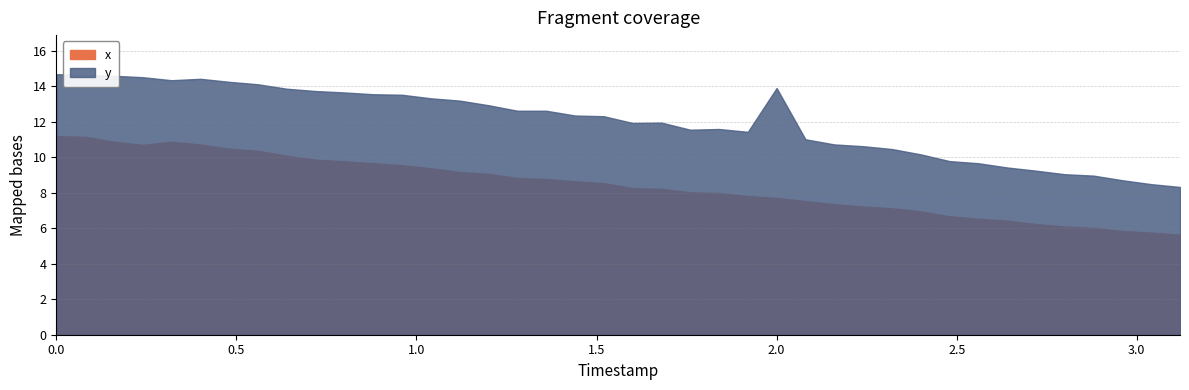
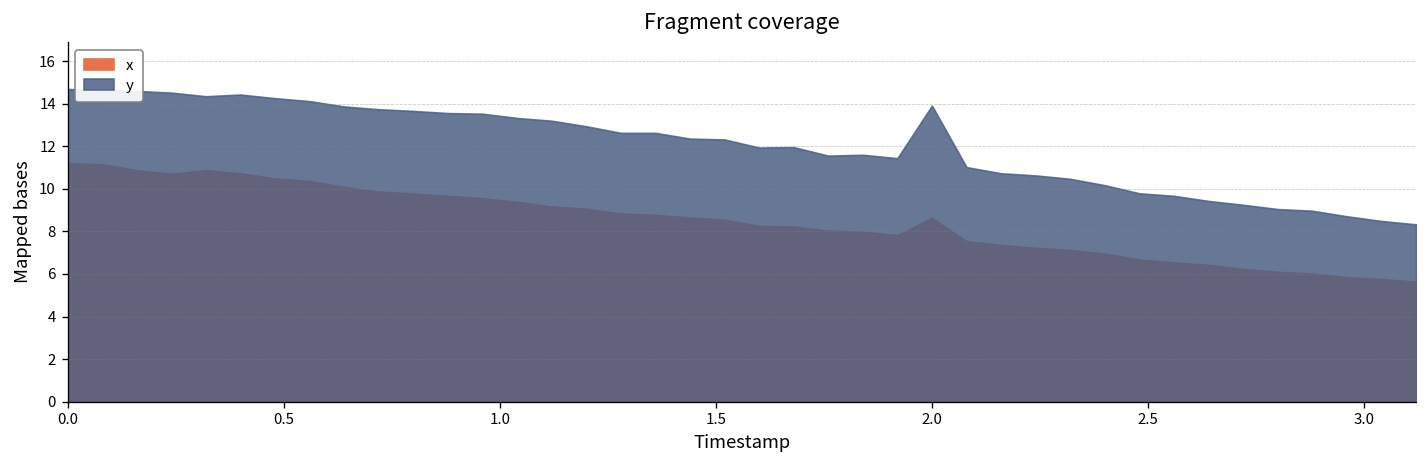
  {
    "x": {
      "0.0": 11.2,
-     "2.0": 7.7
+     "2.0": 8.6
    },
    "y": {
      "0.0": 14.7,
      "2.0": 13.9
    }
  }
